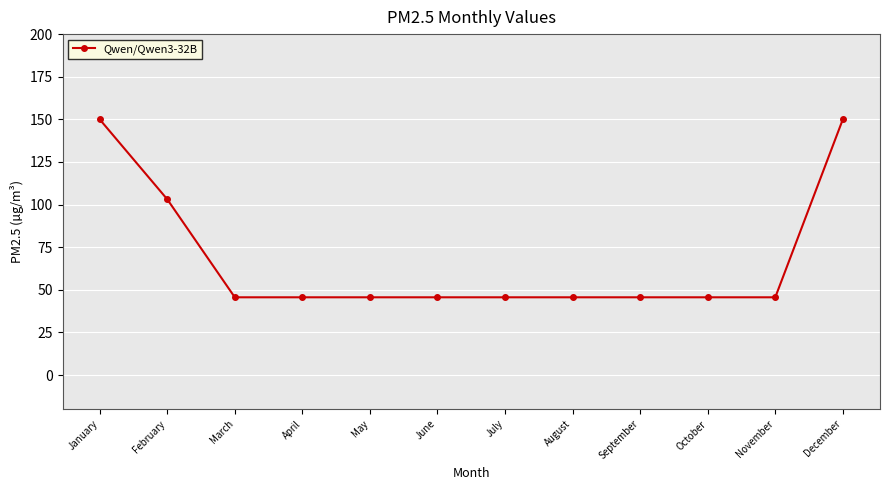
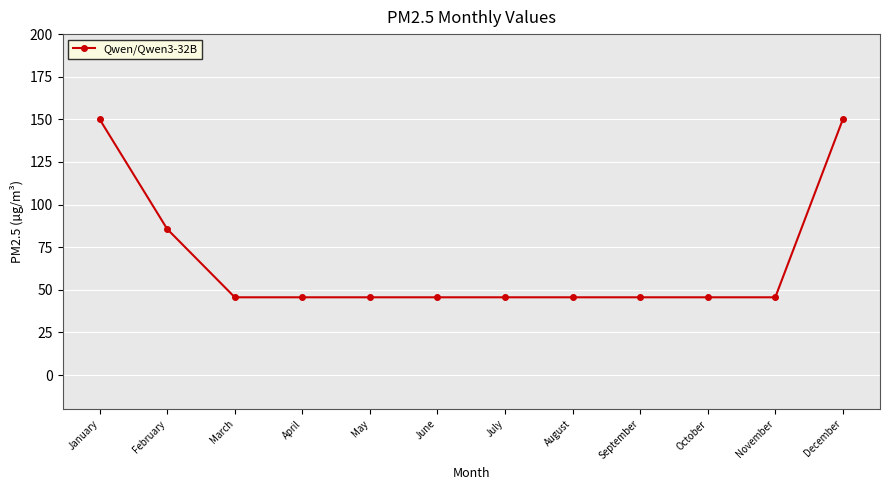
  {
    "January": 150,
-   "February": 103,
+   "February": 86,
    "March": 46,
    "April": 46,
    "May": 46,
    "June": 46,
    "July": 46,
    "August": 46,
    "September": 46,
    "October": 46,
    "November": 46,
    "December": 150
  }
